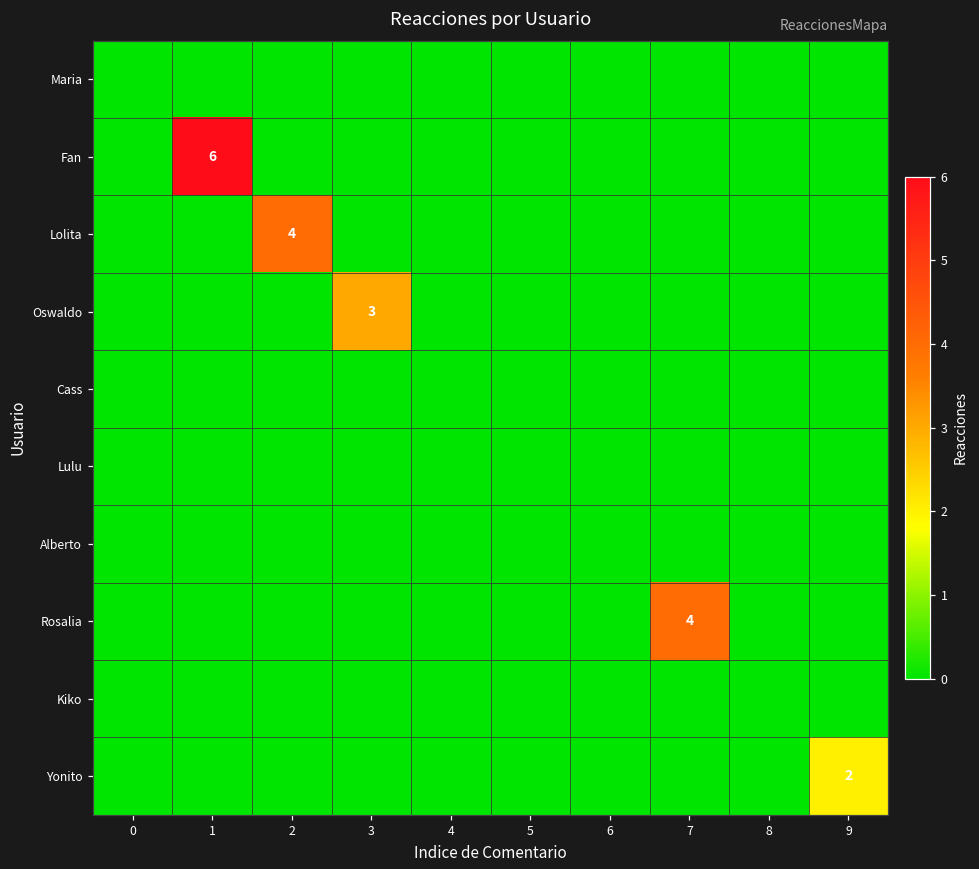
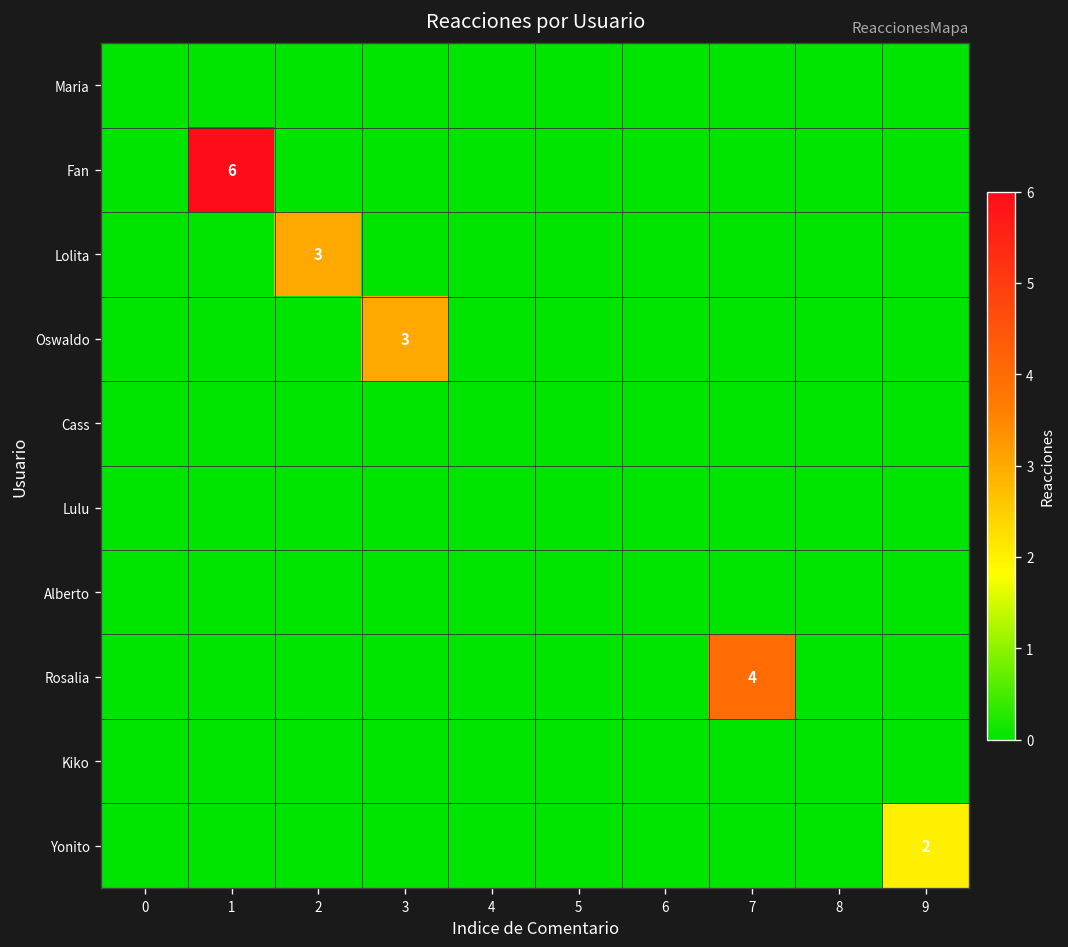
  {
    "Fan": {
      "1": 6
    },
    "Lolita": {
-     "2": 4
+     "2": 3
    },
    "Oswaldo": {
      "3": 3
    },
    "Rosalia": {
      "7": 4
    },
    "Yonito": {
      "9": 2
    }
  }
